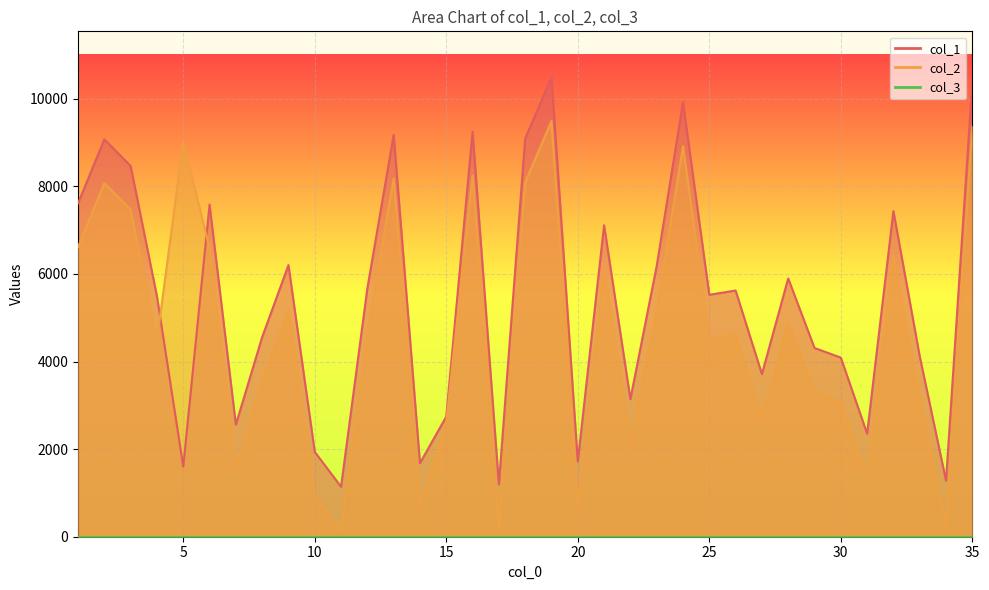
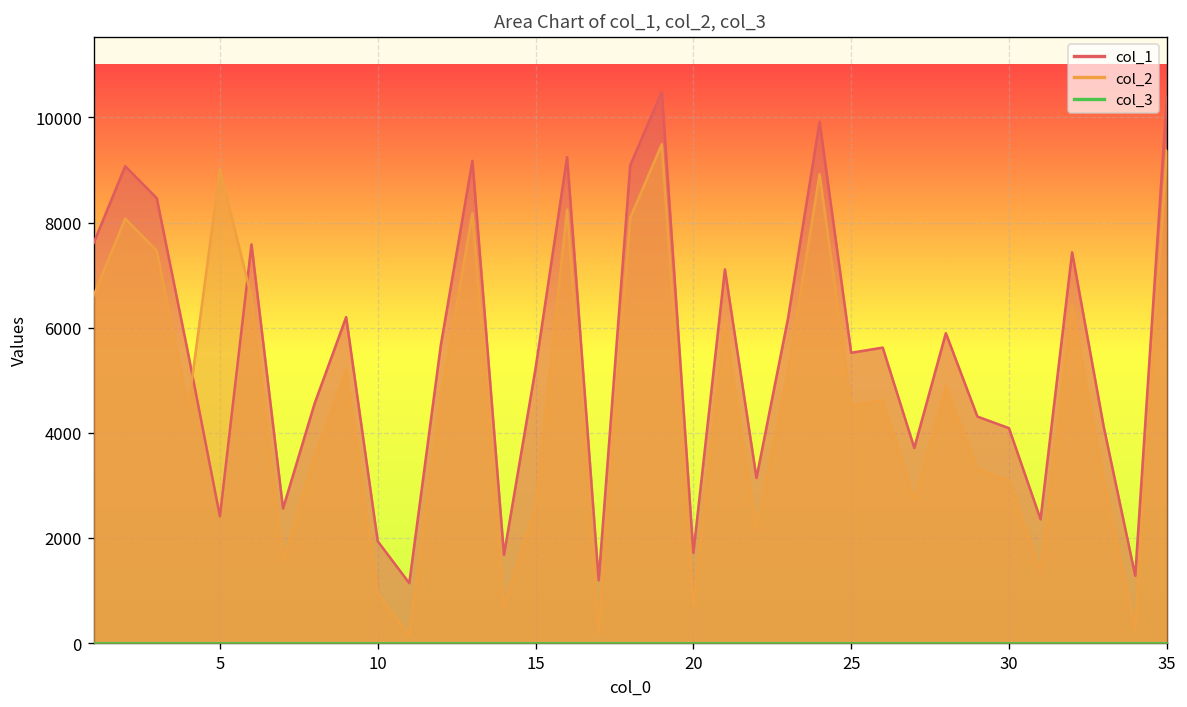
  {
    "col_1": {
-     "5": 1600,
+     "5": 2400,
      "10": 1900,
-     "15": 2700,
+     "15": 5200,
      "20": 1700,
      "25": 5500,
      "30": 4100,
      "35": 10400
    },
    "col_2": {
      "5": 9000,
      "10": 900,
      "15": 2600,
      "20": 700,
      "25": 4500,
      "30": 3100,
      "35": 9400
    },
    "col_3": {
      "5": 0,
      "10": 0,
      "15": 0,
      "20": 0,
      "25": 0,
      "30": 0,
      "35": 0
    }
  }
